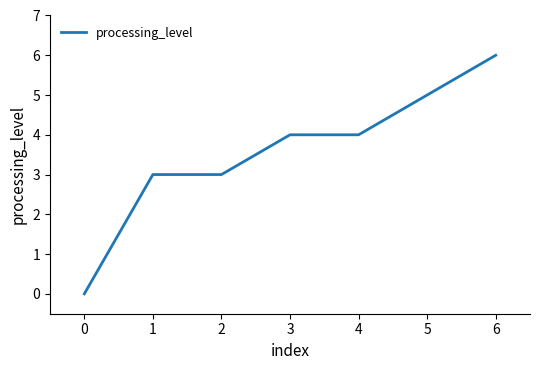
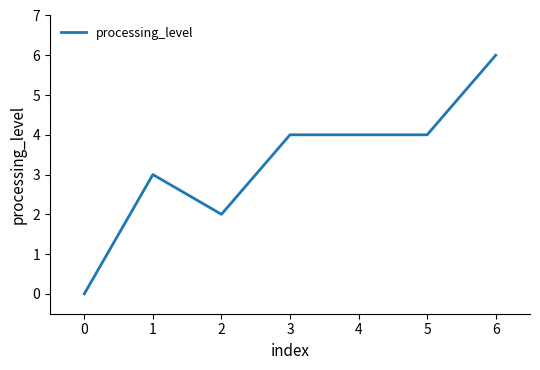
  {
    "0": 0,
    "1": 3,
-   "2": 3,
+   "2": 2,
    "3": 4,
    "4": 4,
-   "5": 5,
+   "5": 4,
    "6": 6
  }
